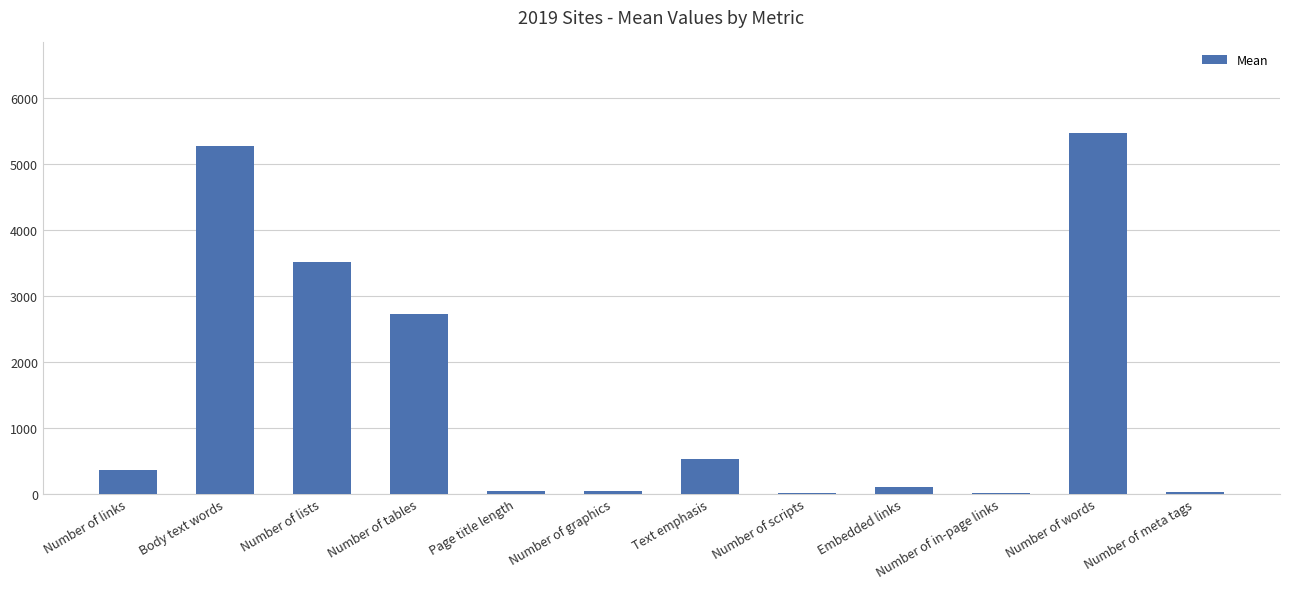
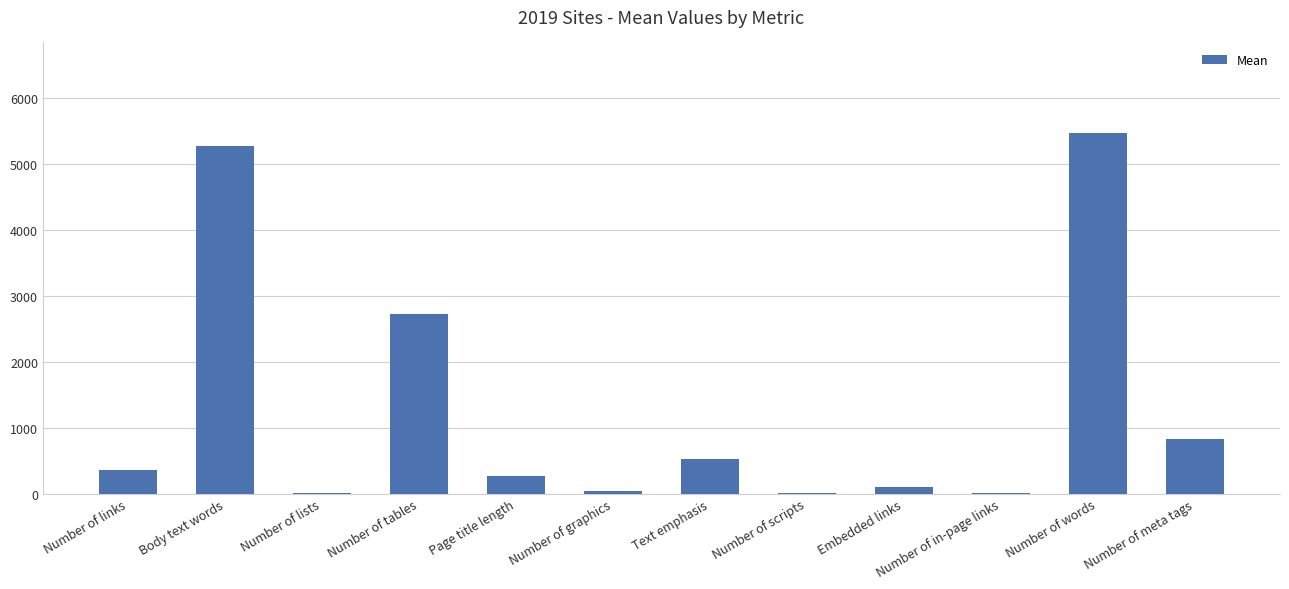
  {
    "Number of links": 400,
    "Body text words": 5300,
-   "Number of lists": 3500,
+   "Number of lists": 0,
    "Number of tables": 2700,
-   "Page title length": 0,
+   "Page title length": 300,
    "Number of graphics": 0,
    "Text emphasis": 500,
    "Embedded links": 100,
    "Number of words": 5500,
-   "Number of meta tags": 0
+   "Number of meta tags": 800
  }
